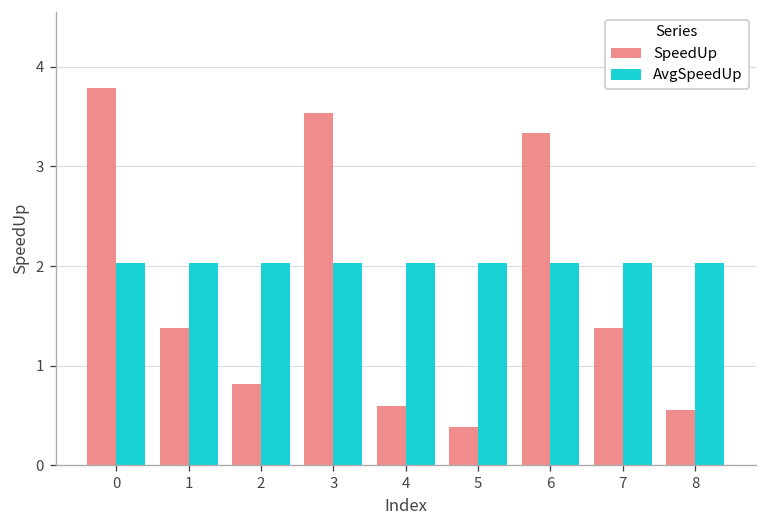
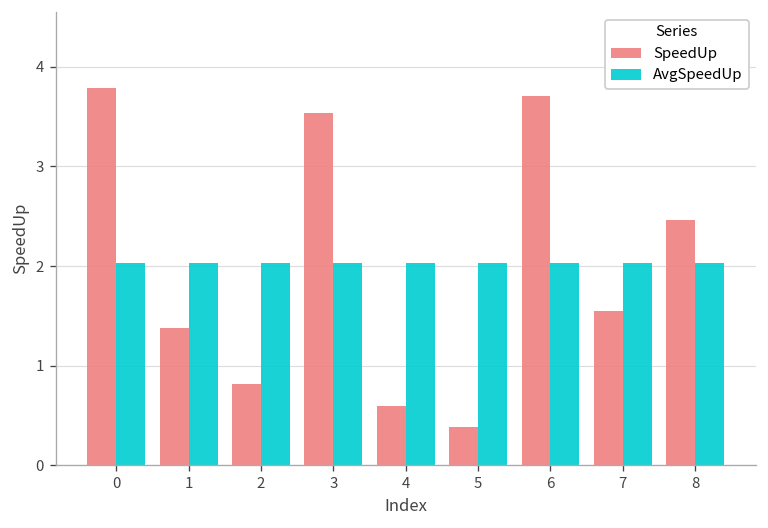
  {
    "SpeedUp": {
      "0": 3.8,
      "1": 1.4,
      "2": 0.8,
      "3": 3.5,
      "4": 0.6,
      "5": 0.4,
-     "6": 3.3,
-     "7": 1.4,
-     "8": 0.6
+     "6": 3.7,
+     "7": 1.5,
+     "8": 2.5
    },
    "AvgSpeedUp": {
      "0": 2.0,
      "1": 2.0,
      "2": 2.0,
      "3": 2.0,
      "4": 2.0,
      "5": 2.0,
      "6": 2.0,
      "7": 2.0,
      "8": 2.0
    }
  }
